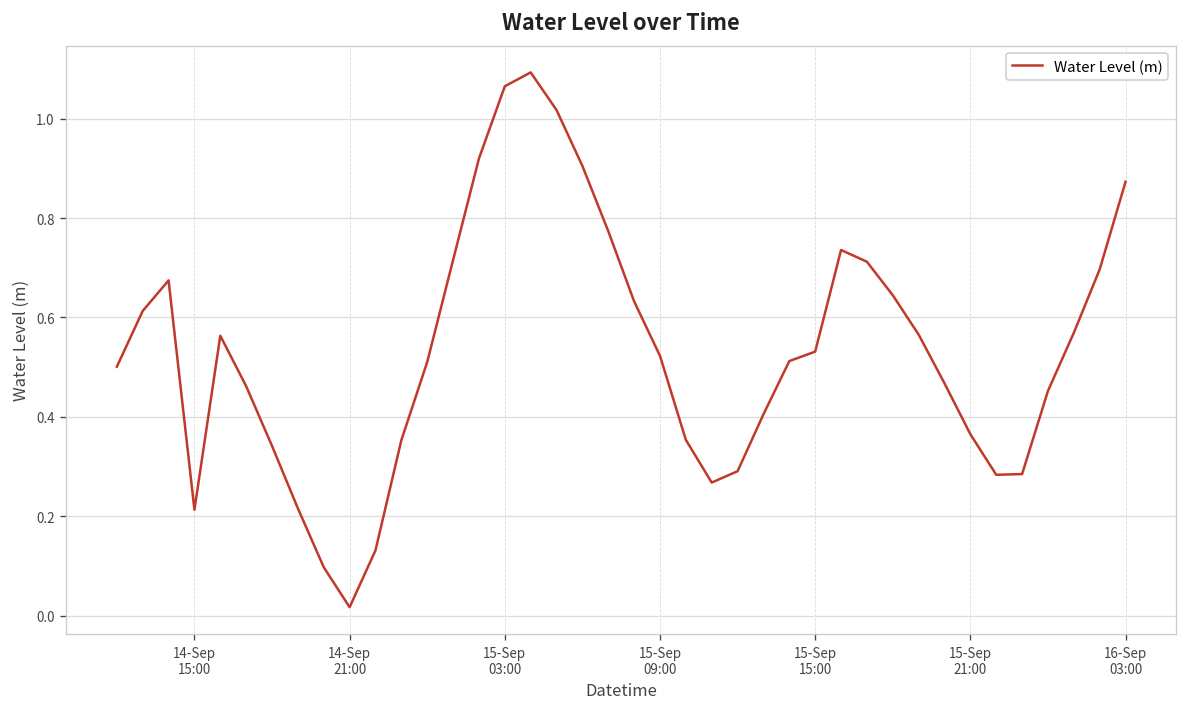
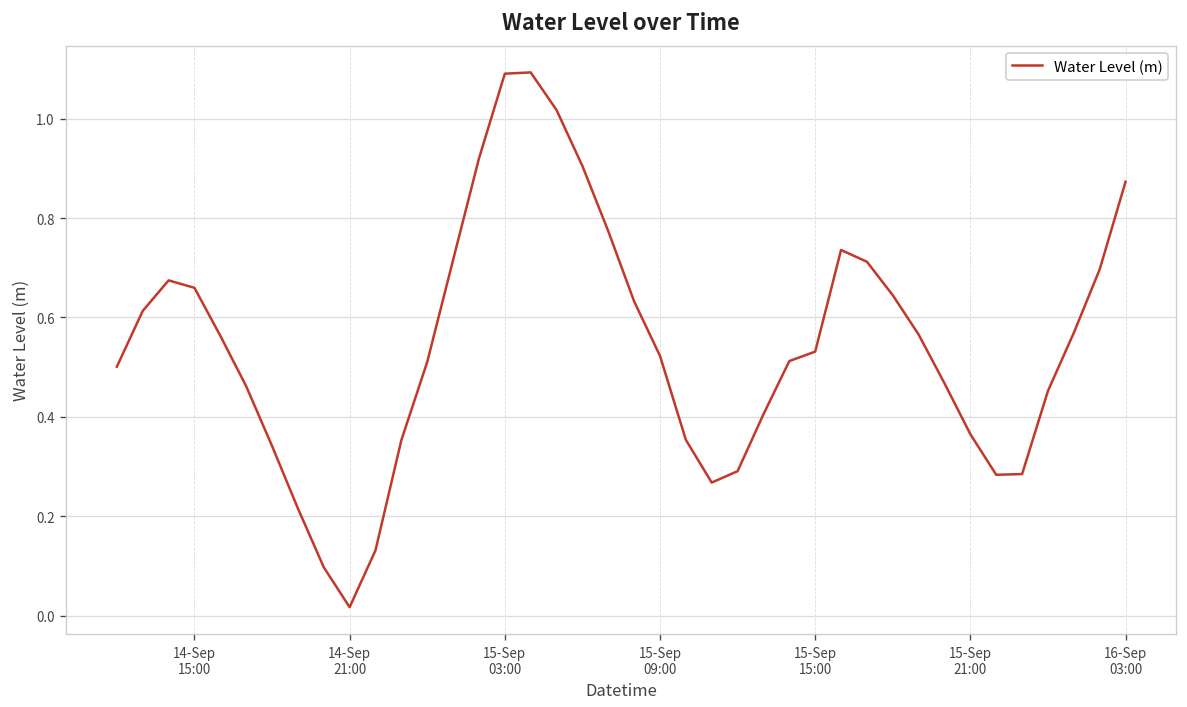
  {
-   "14-Sep 15:00": 0.21,
+   "14-Sep 15:00": 0.66,
    "14-Sep 21:00": 0.02,
-   "15-Sep 03:00": 1.07,
+   "15-Sep 03:00": 1.09,
    "15-Sep 09:00": 0.52,
    "15-Sep 15:00": 0.53,
    "15-Sep 21:00": 0.37,
    "16-Sep 03:00": 0.87
  }
